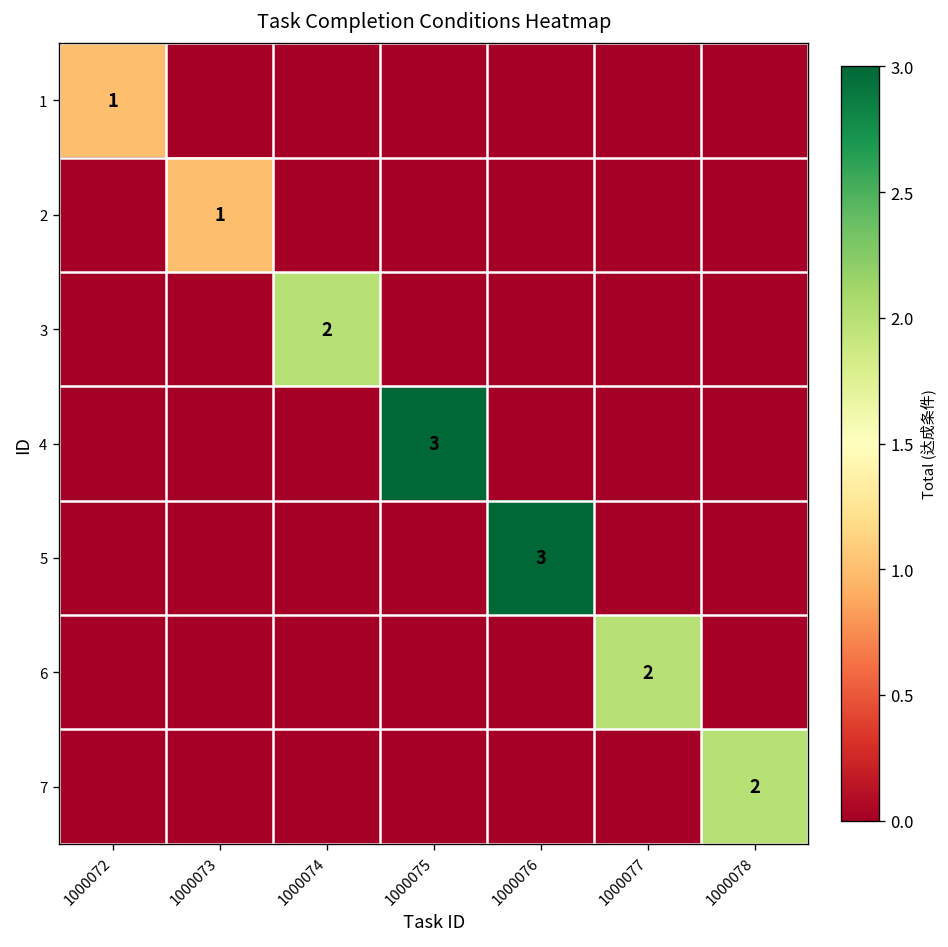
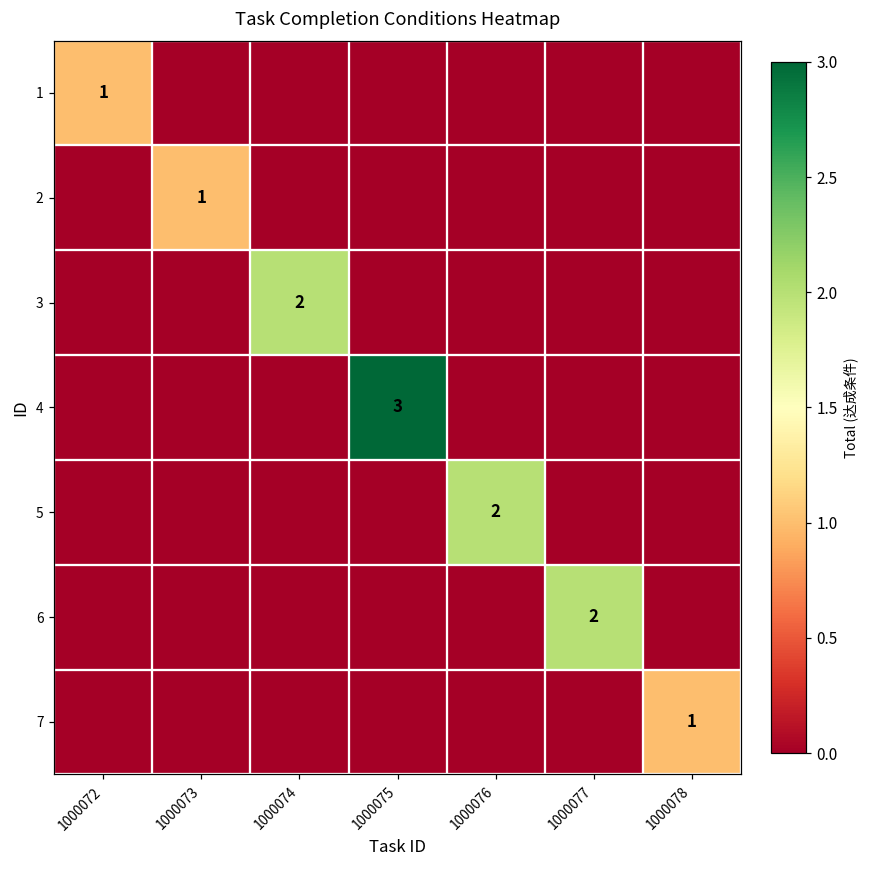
  {
    "1": {
      "1000072": 1
    },
    "2": {
      "1000073": 1
    },
    "3": {
      "1000074": 2
    },
    "4": {
      "1000075": 3
    },
    "5": {
-     "1000076": 3
+     "1000076": 2
    },
    "6": {
      "1000077": 2
    },
    "7": {
-     "1000078": 2
+     "1000078": 1
    }
  }
